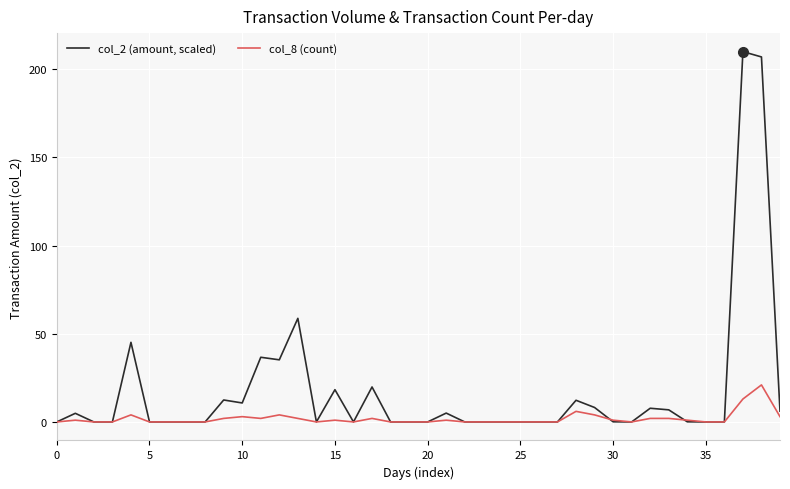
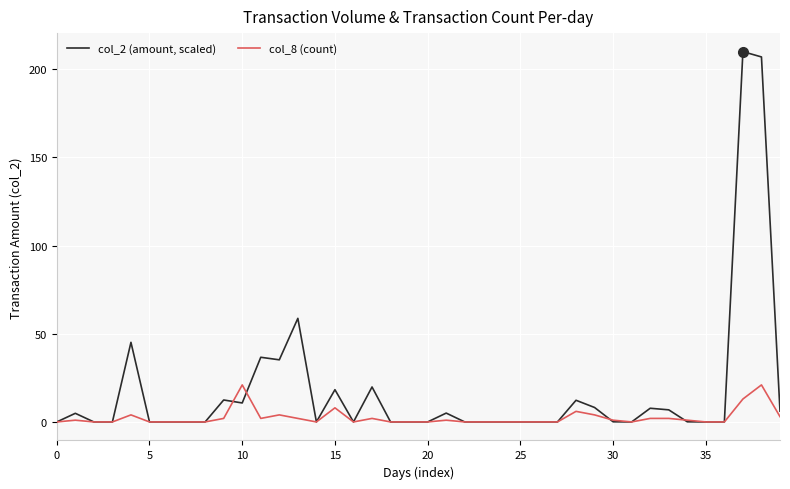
  {
    "col_8 (count)": {
-     "10": 3,
-     "15": 1
+     "10": 21,
+     "15": 8
    }
  }
